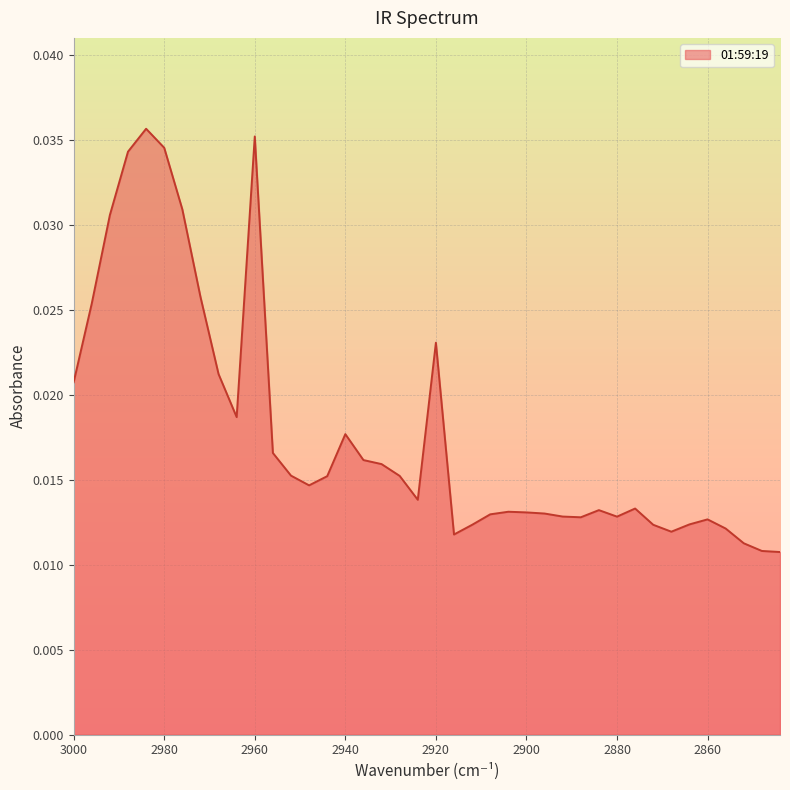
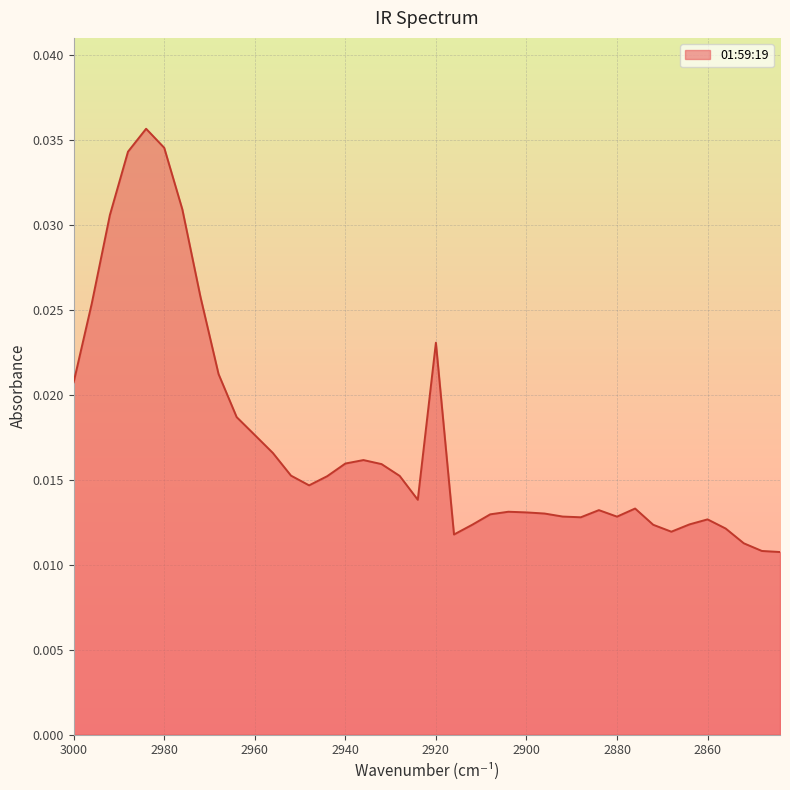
  {
    "3000": 0.0207,
    "2980": 0.0346,
-   "2960": 0.0352,
-   "2940": 0.0177,
+   "2960": 0.0176,
+   "2940": 0.0160,
    "2920": 0.0231,
    "2900": 0.0131,
    "2880": 0.0128,
    "2860": 0.0127
  }
